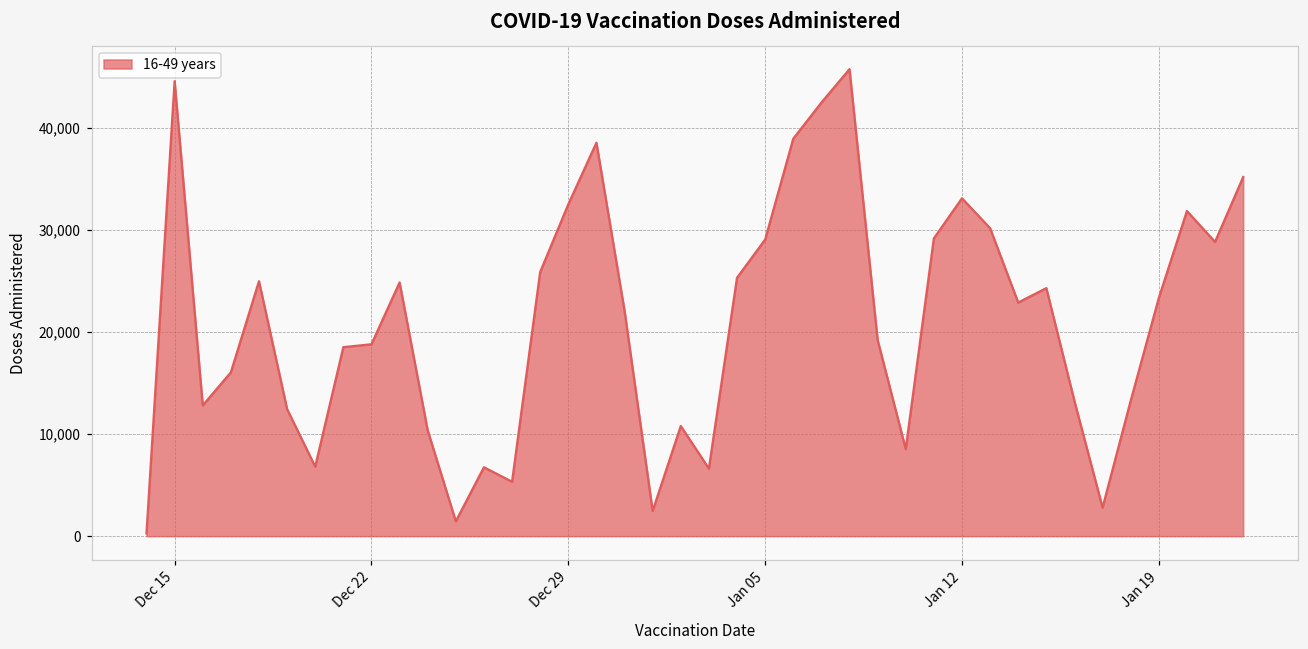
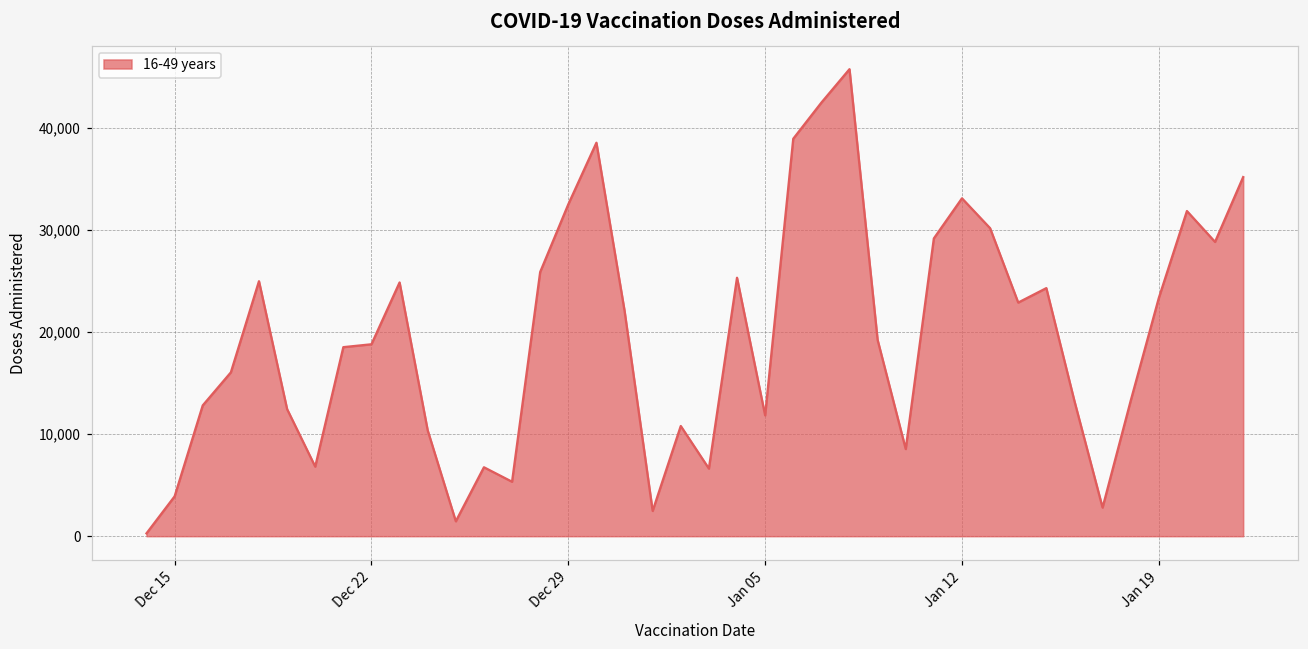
  {
-   "Dec 15": "45,000",
+   "Dec 15": "4,000",
    "Dec 22": "19,000",
    "Dec 29": "33,000",
-   "Jan 05": "29,000",
+   "Jan 05": "12,000",
    "Jan 12": "33,000",
    "Jan 19": "23,000"
  }
